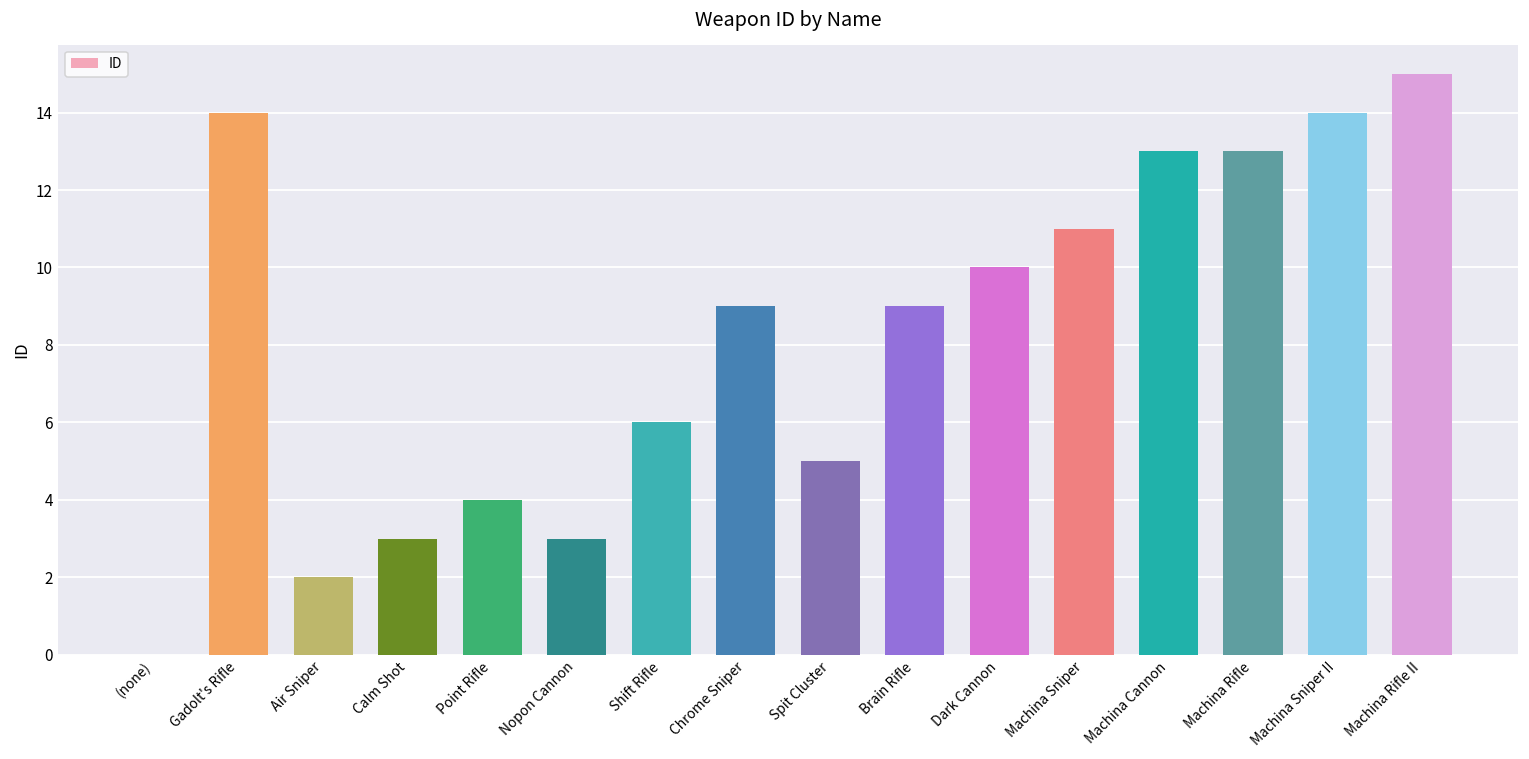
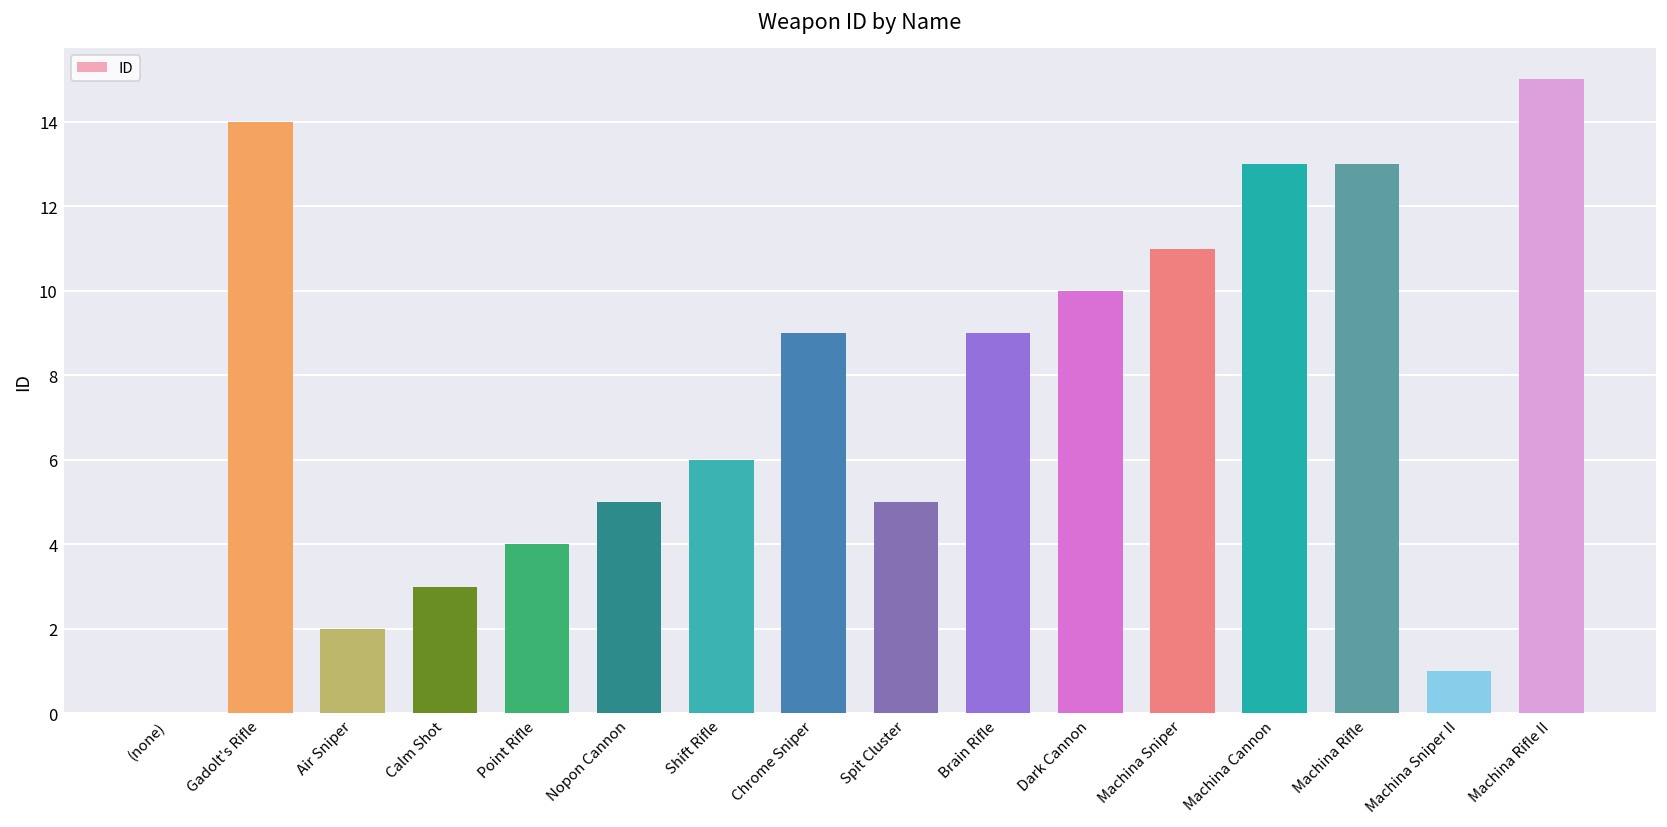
  {
    "(none)": 0,
    "Gadolt's Rifle": 14,
    "Air Sniper": 2,
    "Calm Shot": 3,
    "Point Rifle": 4,
-   "Nopon Cannon": 3,
+   "Nopon Cannon": 5,
    "Shift Rifle": 6,
    "Chrome Sniper": 9,
    "Spit Cluster": 5,
    "Brain Rifle": 9,
    "Dark Cannon": 10,
    "Machina Sniper": 11,
    "Machina Cannon": 13,
    "Machina Rifle": 13,
-   "Machina Sniper II": 14,
+   "Machina Sniper II": 1,
    "Machina Rifle II": 15
  }
